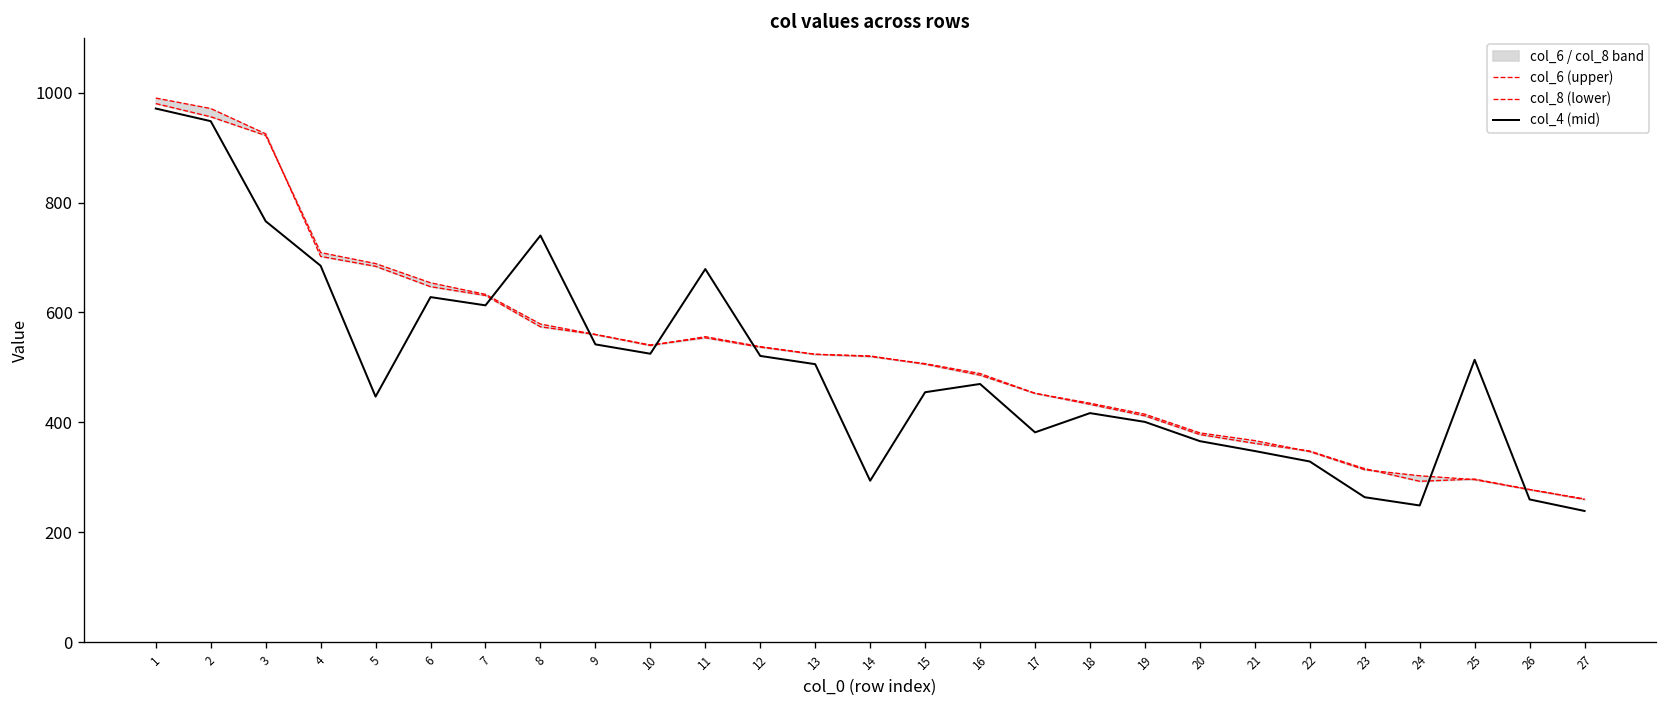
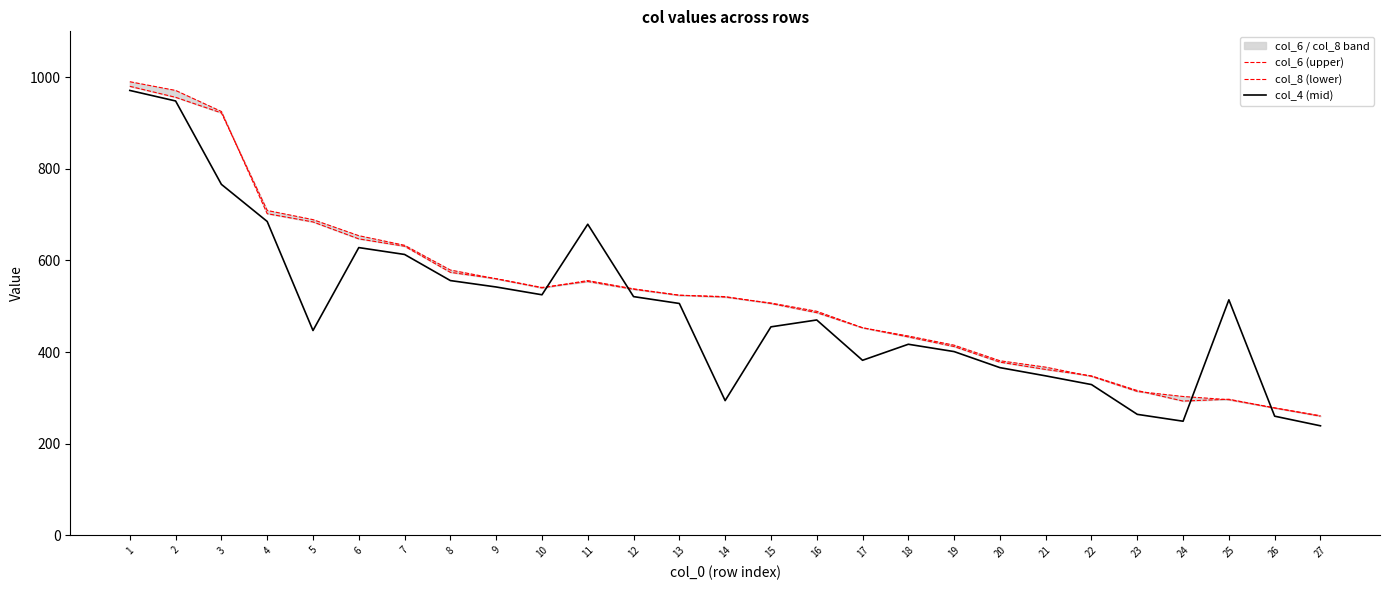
  {
    "col_4 (mid)": {
      "1": 970,
      "2": 950,
      "3": 770,
      "4": 690,
      "5": 450,
      "6": 630,
      "7": 610,
-     "8": 740,
+     "8": 560,
      "9": 540,
      "10": 530,
      "11": 680,
      "12": 520,
      "13": 510,
      "14": 290,
      "15": 460,
      "16": 470,
      "17": 380,
      "18": 420,
      "19": 400,
      "20": 370,
      "21": 350,
      "22": 330,
      "23": 260,
      "24": 250,
      "25": 510,
      "26": 260,
      "27": 240
    }
  }
